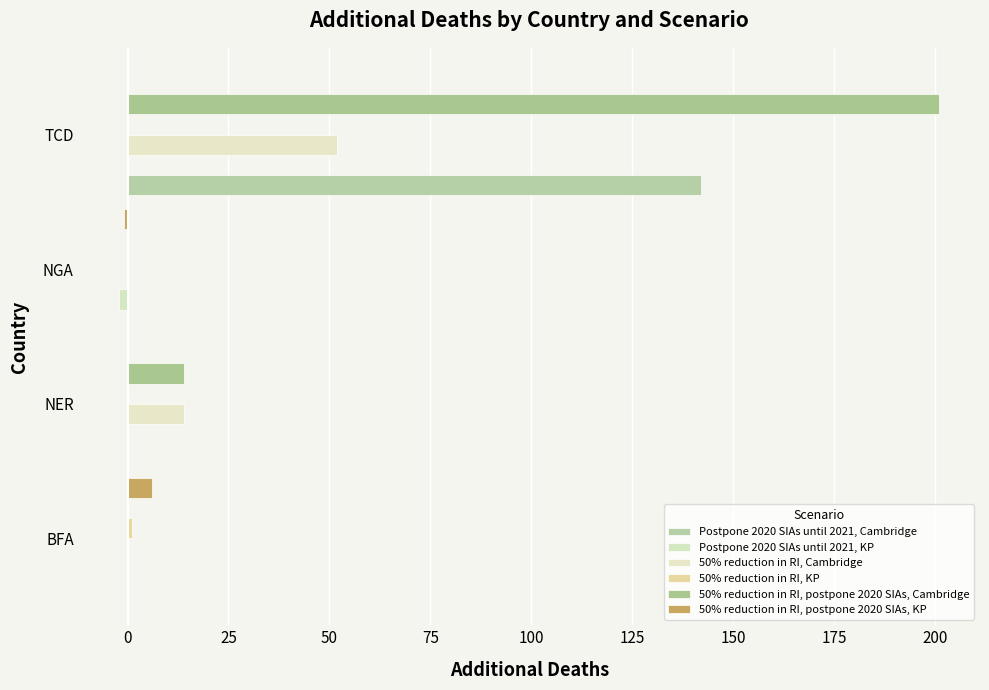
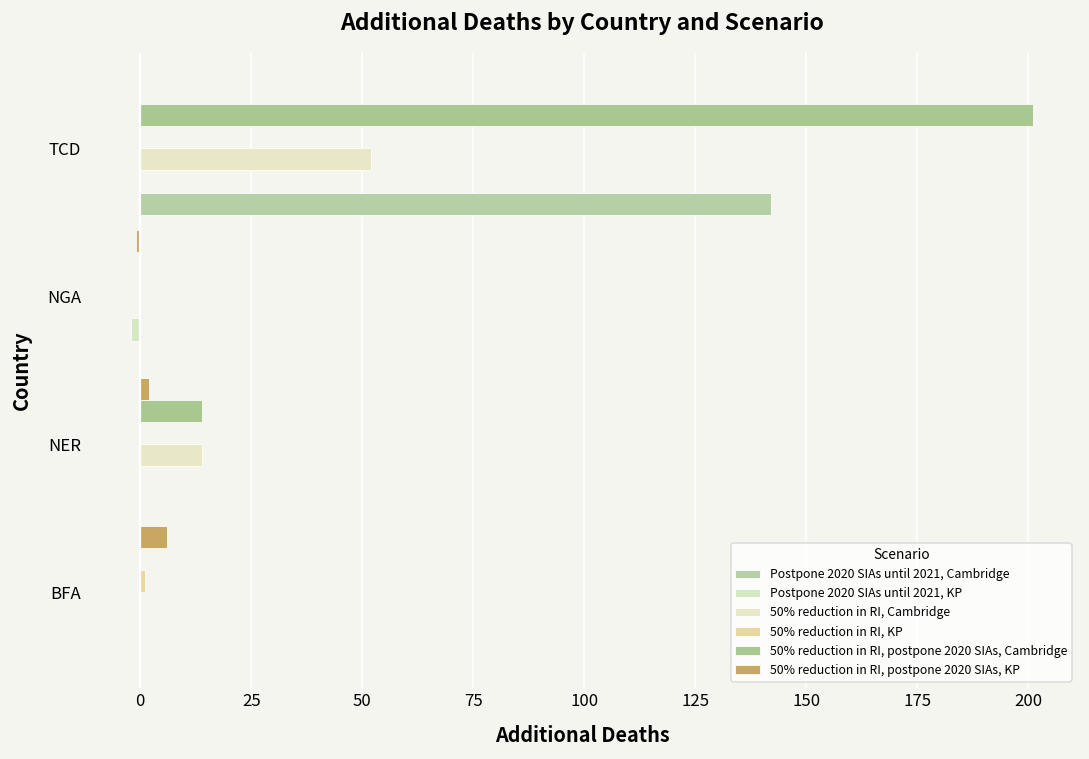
  {
    "50% reduction in RI, postpone 2020 SIAs, KP": {
      "TCD": 0,
      "NGA": -1,
-     "NER": 0,
+     "NER": 2,
      "BFA": 6
    }
  }
